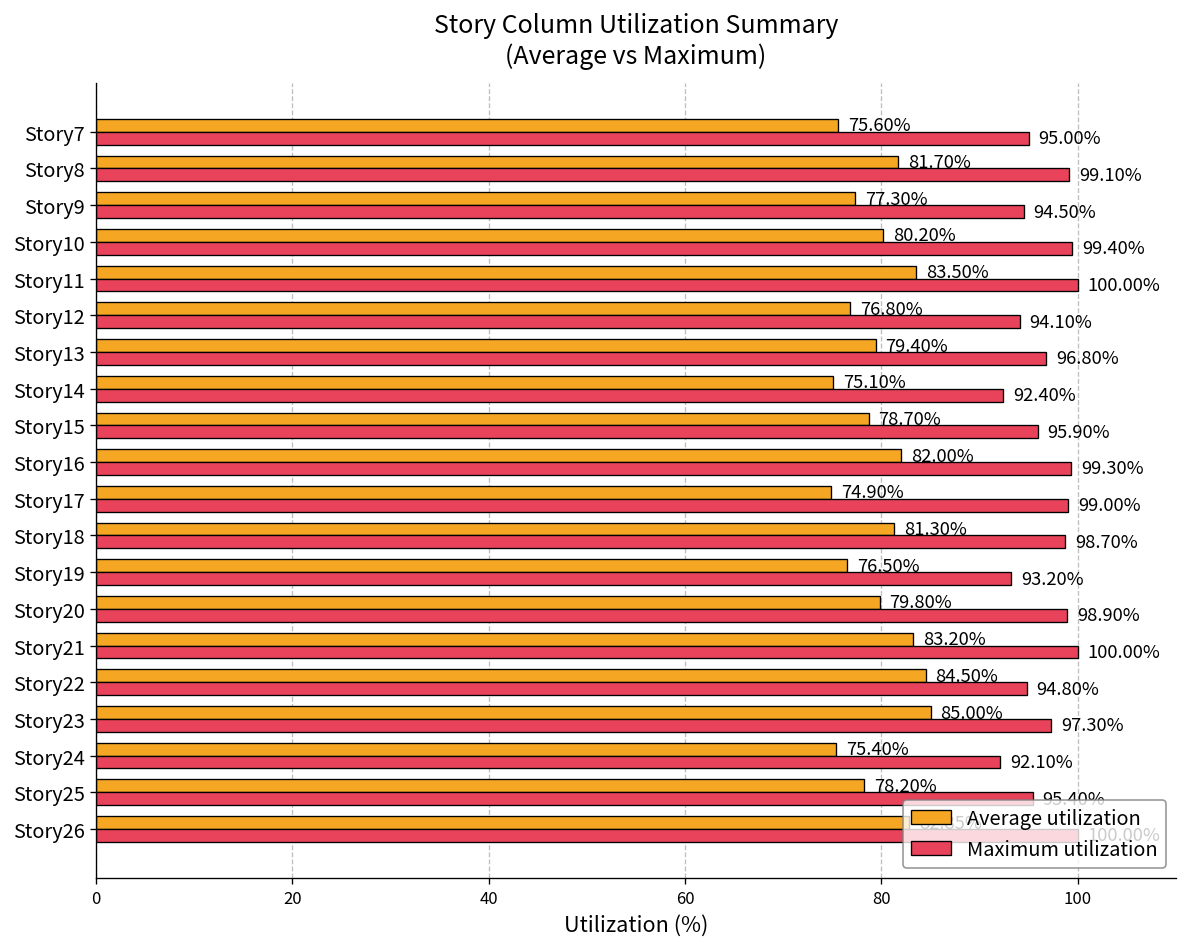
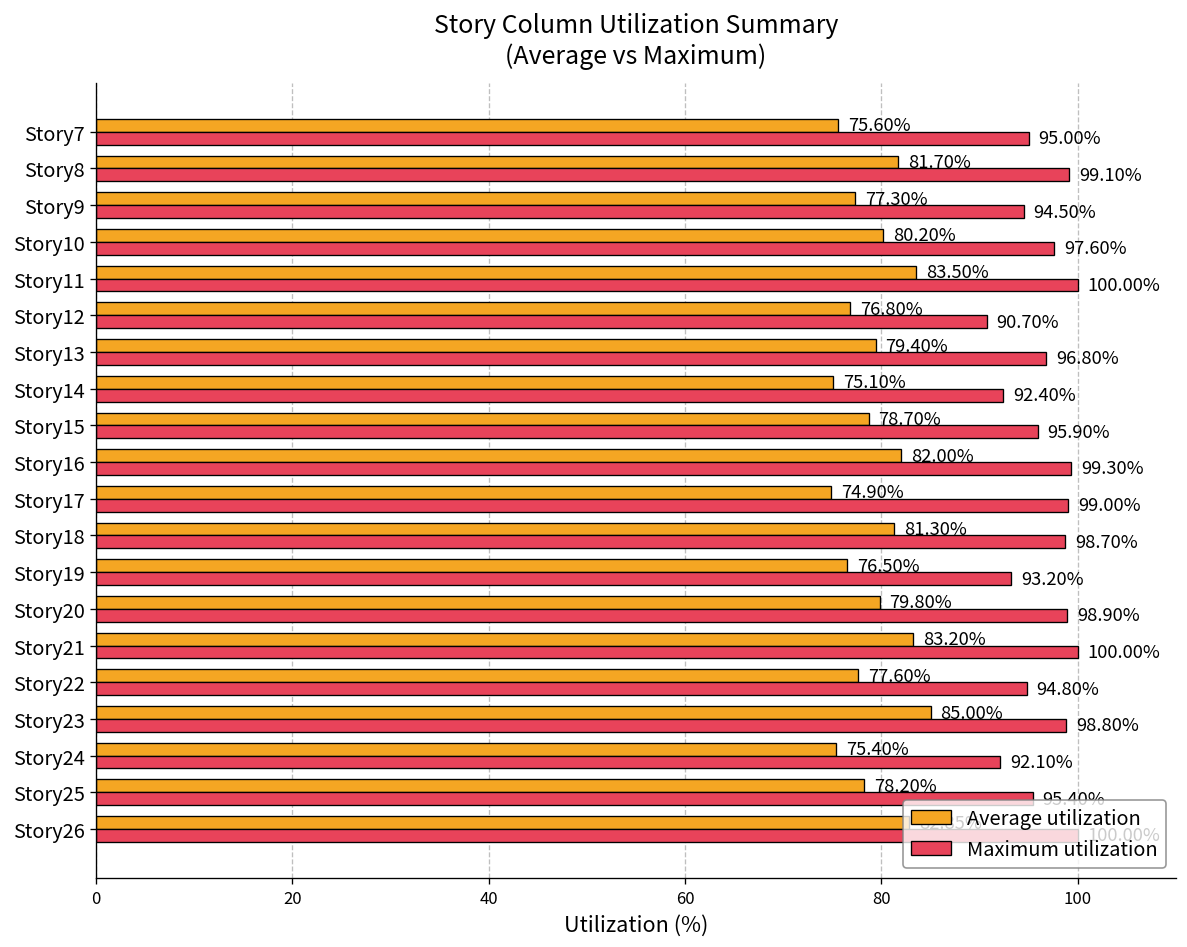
  {
    "Average utilization": {
      "Story7": "75.60%",
      "Story8": "81.70%",
      "Story9": "77.30%",
      "Story10": "80.20%",
      "Story11": "83.50%",
      "Story12": "76.80%",
      "Story13": "79.40%",
      "Story14": "75.10%",
      "Story15": "78.70%",
      "Story16": "82.00%",
      "Story17": "74.90%",
      "Story18": "81.30%",
      "Story19": "76.50%",
      "Story20": "79.80%",
      "Story21": "83.20%",
-     "Story22": "84.50%",
+     "Story22": "77.60%",
      "Story23": "85.00%",
      "Story24": "75.40%",
      "Story25": "78.20%"
    },
    "Maximum utilization": {
      "Story7": "95.00%",
      "Story8": "99.10%",
      "Story9": "94.50%",
-     "Story10": "99.40%",
+     "Story10": "97.60%",
      "Story11": "100.00%",
-     "Story12": "94.10%",
+     "Story12": "90.70%",
      "Story13": "96.80%",
      "Story14": "92.40%",
      "Story15": "95.90%",
      "Story16": "99.30%",
      "Story17": "99.00%",
      "Story18": "98.70%",
      "Story19": "93.20%",
      "Story20": "98.90%",
      "Story21": "100.00%",
      "Story22": "94.80%",
-     "Story23": "97.30%",
+     "Story23": "98.80%",
      "Story24": "92.10%"
    }
  }
